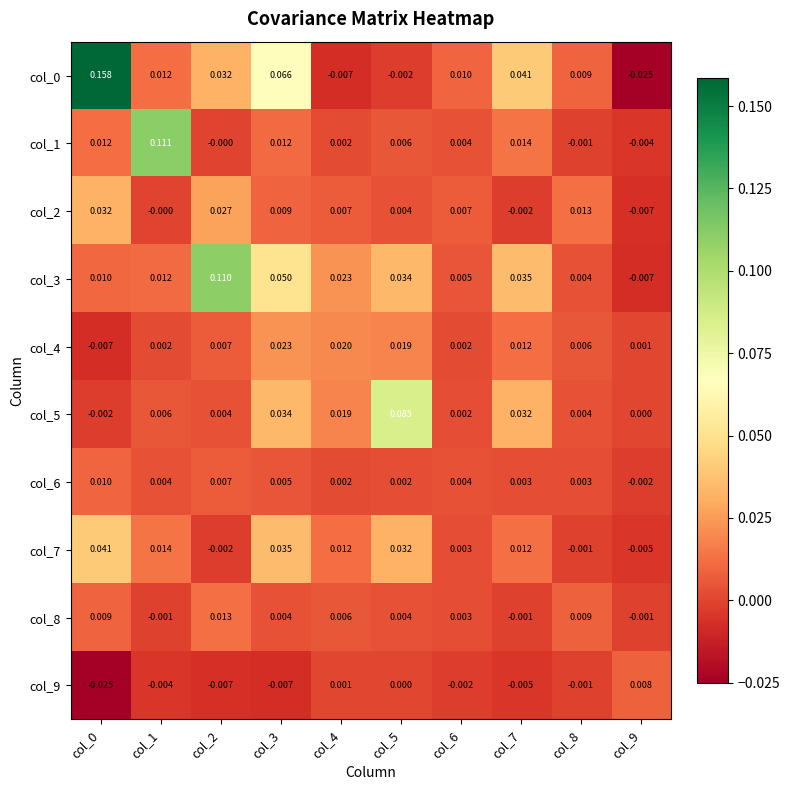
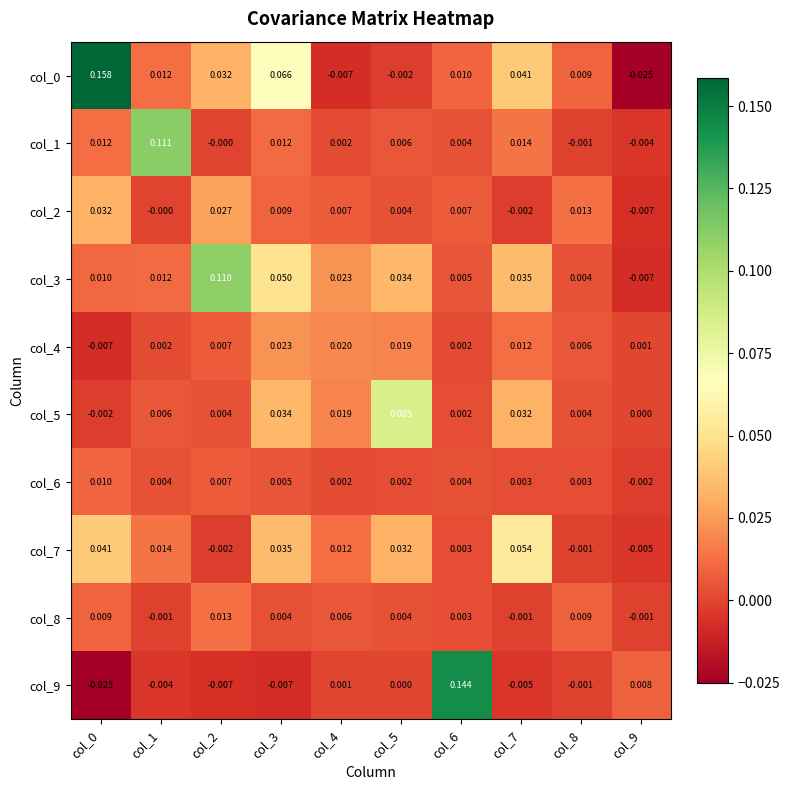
  {
    "col_0": {
      "col_0": 0.158,
      "col_1": 0.012,
      "col_2": 0.032,
      "col_3": 0.066,
      "col_4": -0.007,
      "col_5": -0.002,
      "col_6": 0.010,
      "col_7": 0.041,
      "col_8": 0.009,
      "col_9": -0.025
    },
    "col_1": {
      "col_0": 0.012,
      "col_1": 0.111,
      "col_2": -0.000,
      "col_3": 0.012,
      "col_4": 0.002,
      "col_5": 0.006,
      "col_6": 0.004,
      "col_7": 0.014,
      "col_8": -0.001,
      "col_9": -0.004
    },
    "col_2": {
      "col_0": 0.032,
      "col_1": -0.000,
      "col_2": 0.027,
      "col_3": 0.009,
      "col_4": 0.007,
      "col_5": 0.004,
      "col_6": 0.007,
      "col_7": -0.002,
      "col_8": 0.013,
      "col_9": -0.007
    },
    "col_3": {
      "col_0": 0.010,
      "col_1": 0.012,
      "col_2": 0.110,
      "col_3": 0.050,
      "col_4": 0.023,
      "col_5": 0.034,
      "col_6": 0.005,
      "col_7": 0.035,
      "col_8": 0.004,
      "col_9": -0.007
    },
    "col_4": {
      "col_0": -0.007,
      "col_1": 0.002,
      "col_2": 0.007,
      "col_3": 0.023,
      "col_4": 0.020,
      "col_5": 0.019,
      "col_6": 0.002,
      "col_7": 0.012,
      "col_8": 0.006,
      "col_9": 0.001
    },
    "col_5": {
      "col_0": -0.002,
      "col_1": 0.006,
      "col_2": 0.004,
      "col_3": 0.034,
      "col_4": 0.019,
      "col_5": 0.085,
      "col_6": 0.002,
      "col_7": 0.032,
      "col_8": 0.004,
      "col_9": 0.000
    },
    "col_6": {
      "col_0": 0.010,
      "col_1": 0.004,
      "col_2": 0.007,
      "col_3": 0.005,
      "col_4": 0.002,
      "col_5": 0.002,
      "col_6": 0.004,
      "col_7": 0.003,
      "col_8": 0.003,
      "col_9": -0.002
    },
    "col_7": {
      "col_0": 0.041,
      "col_1": 0.014,
      "col_2": -0.002,
      "col_3": 0.035,
      "col_4": 0.012,
      "col_5": 0.032,
      "col_6": 0.003,
-     "col_7": 0.012,
+     "col_7": 0.054,
      "col_8": -0.001,
      "col_9": -0.005
    },
    "col_8": {
      "col_0": 0.009,
      "col_1": -0.001,
      "col_2": 0.013,
      "col_3": 0.004,
      "col_4": 0.006,
      "col_5": 0.004,
      "col_6": 0.003,
      "col_7": -0.001,
      "col_8": 0.009,
      "col_9": -0.001
    },
    "col_9": {
      "col_0": -0.025,
      "col_1": -0.004,
      "col_2": -0.007,
      "col_3": -0.007,
      "col_4": 0.001,
      "col_5": 0.000,
-     "col_6": -0.002,
+     "col_6": 0.144,
      "col_7": -0.005,
      "col_8": -0.001,
      "col_9": 0.008
    }
  }
